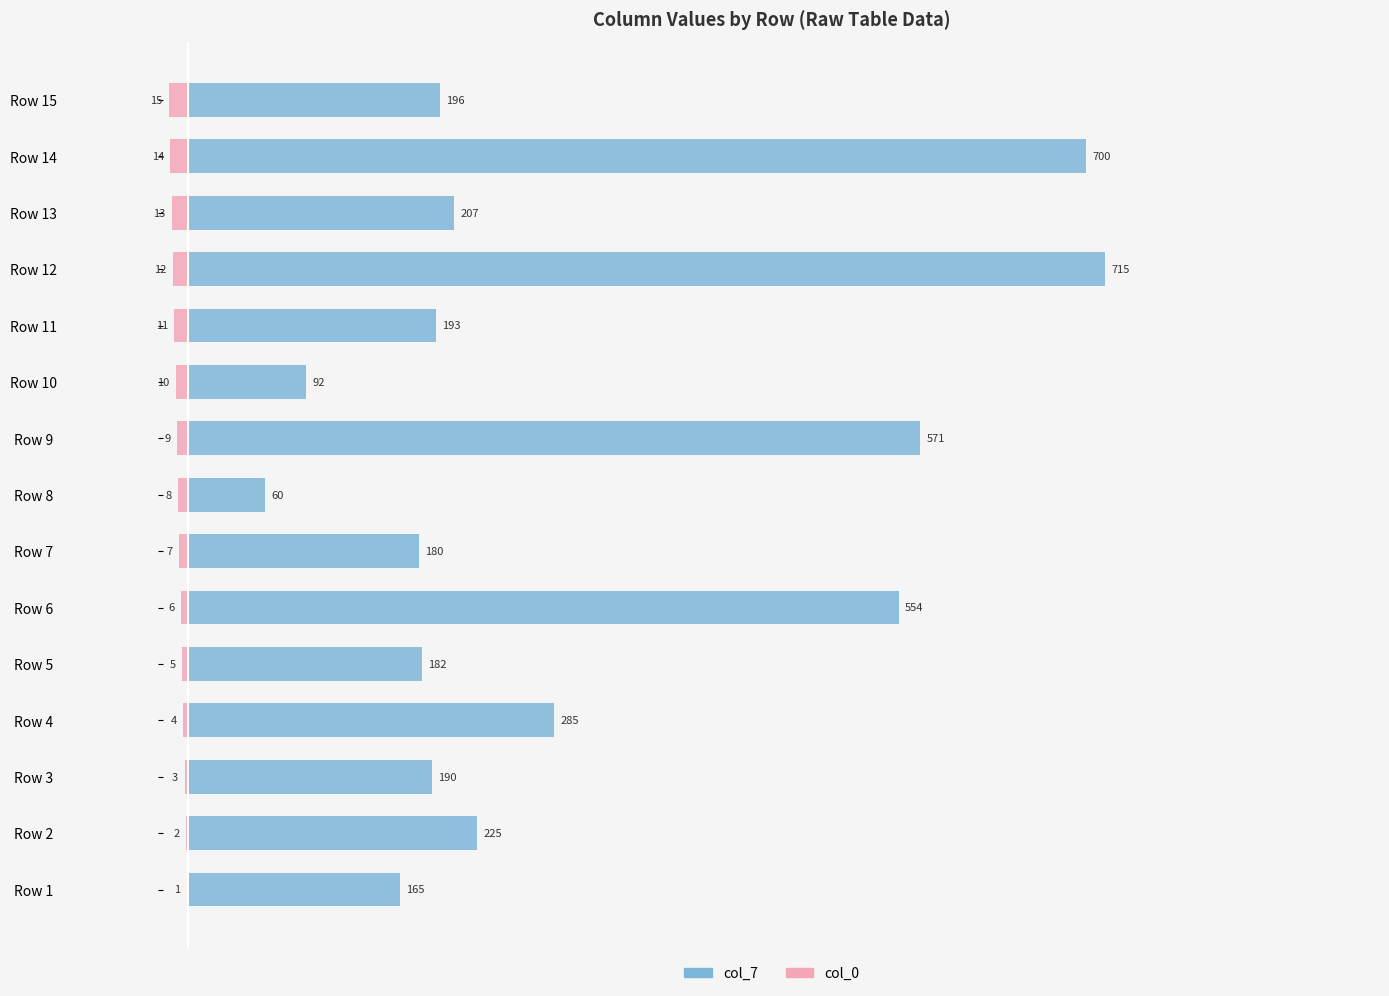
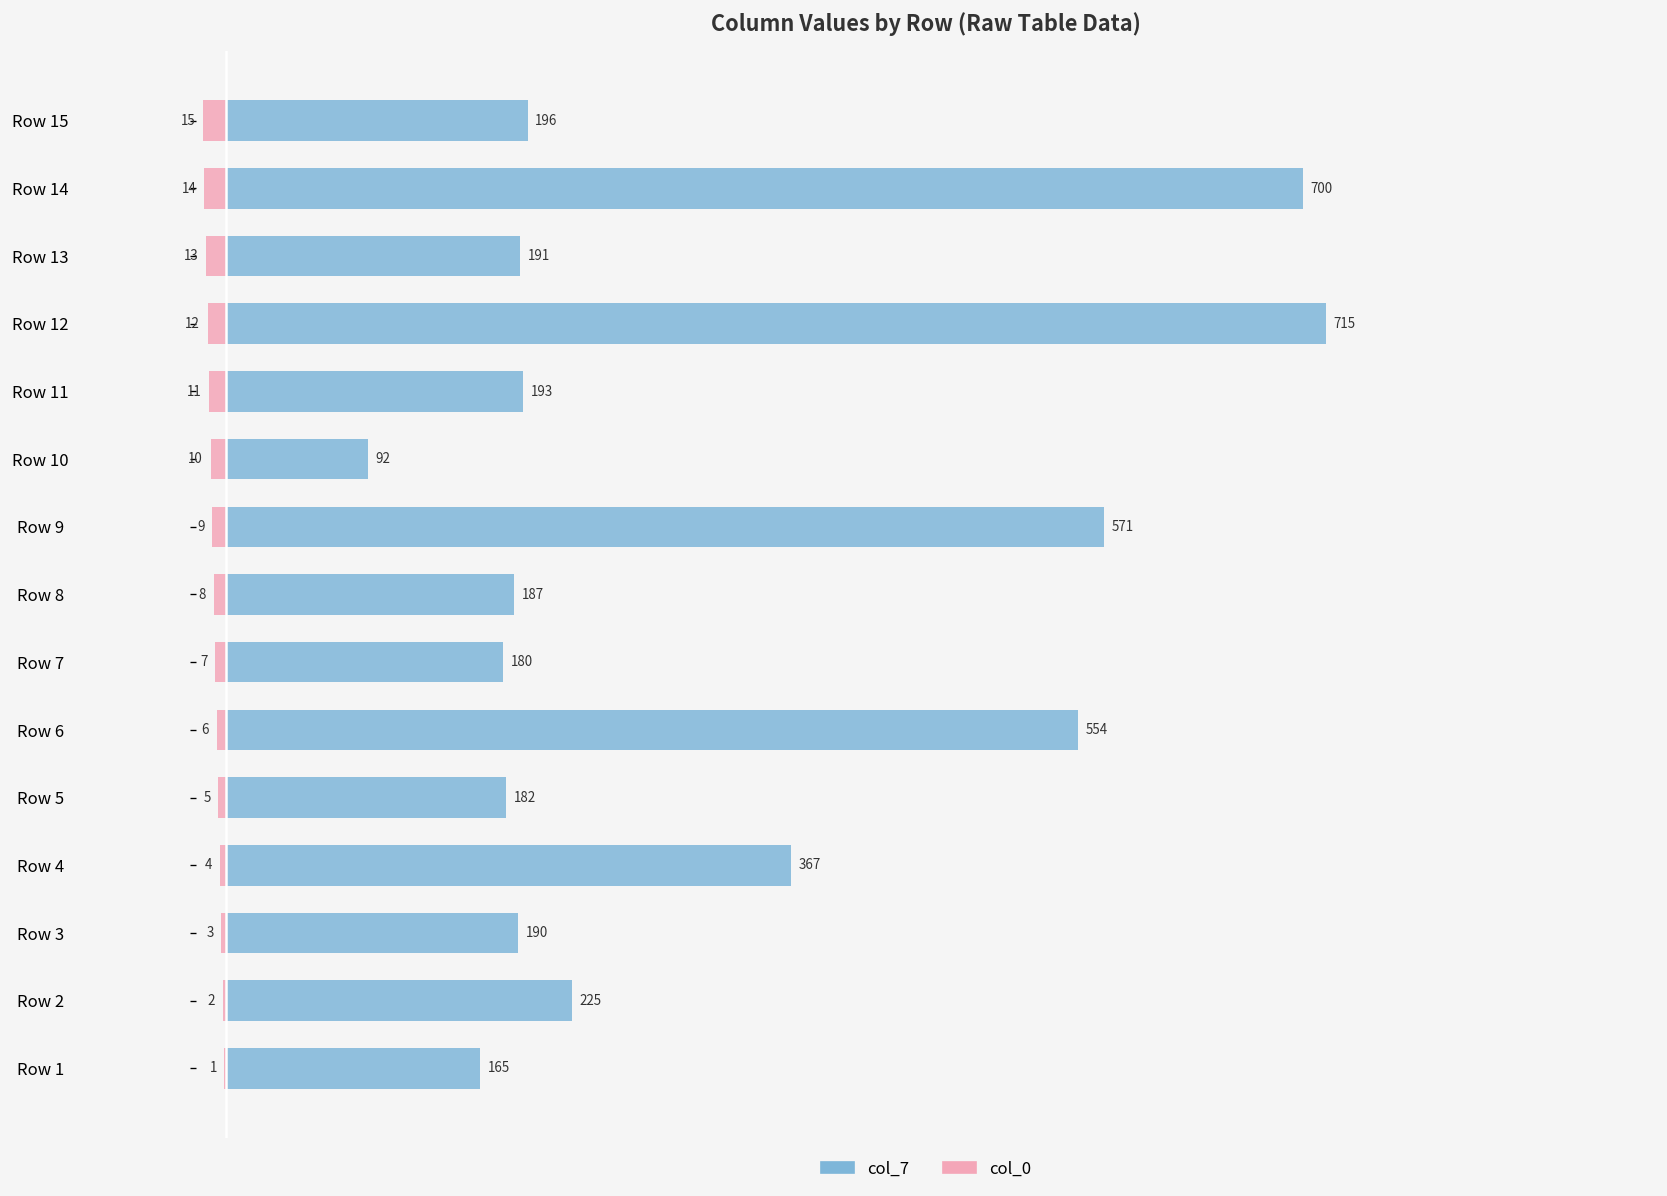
  {
    "col_7": {
      "Row 15": 196,
      "Row 14": 700,
-     "Row 13": 207,
+     "Row 13": 191,
      "Row 12": 715,
      "Row 11": 193,
      "Row 10": 92,
      "Row 9": 571,
-     "Row 8": 60,
+     "Row 8": 187,
      "Row 7": 180,
      "Row 6": 554,
      "Row 5": 182,
-     "Row 4": 285,
+     "Row 4": 367,
      "Row 3": 190,
      "Row 2": 225,
      "Row 1": 165
    }
  }
